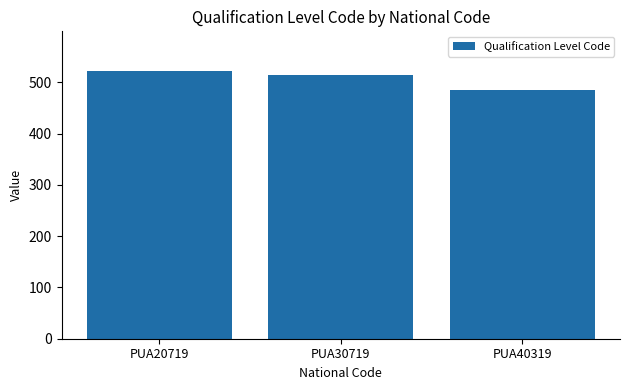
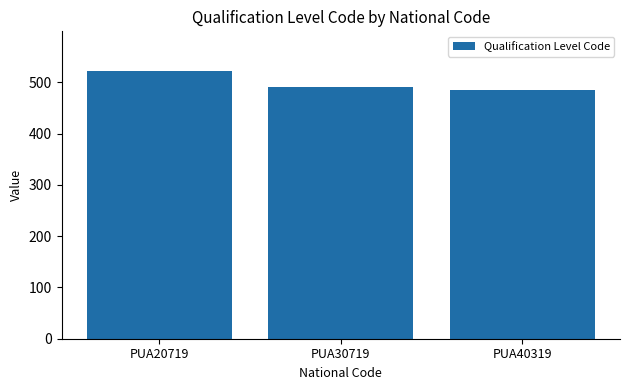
  {
    "PUA20719": 520,
-   "PUA30719": 510,
+   "PUA30719": 490,
    "PUA40319": 490
  }
